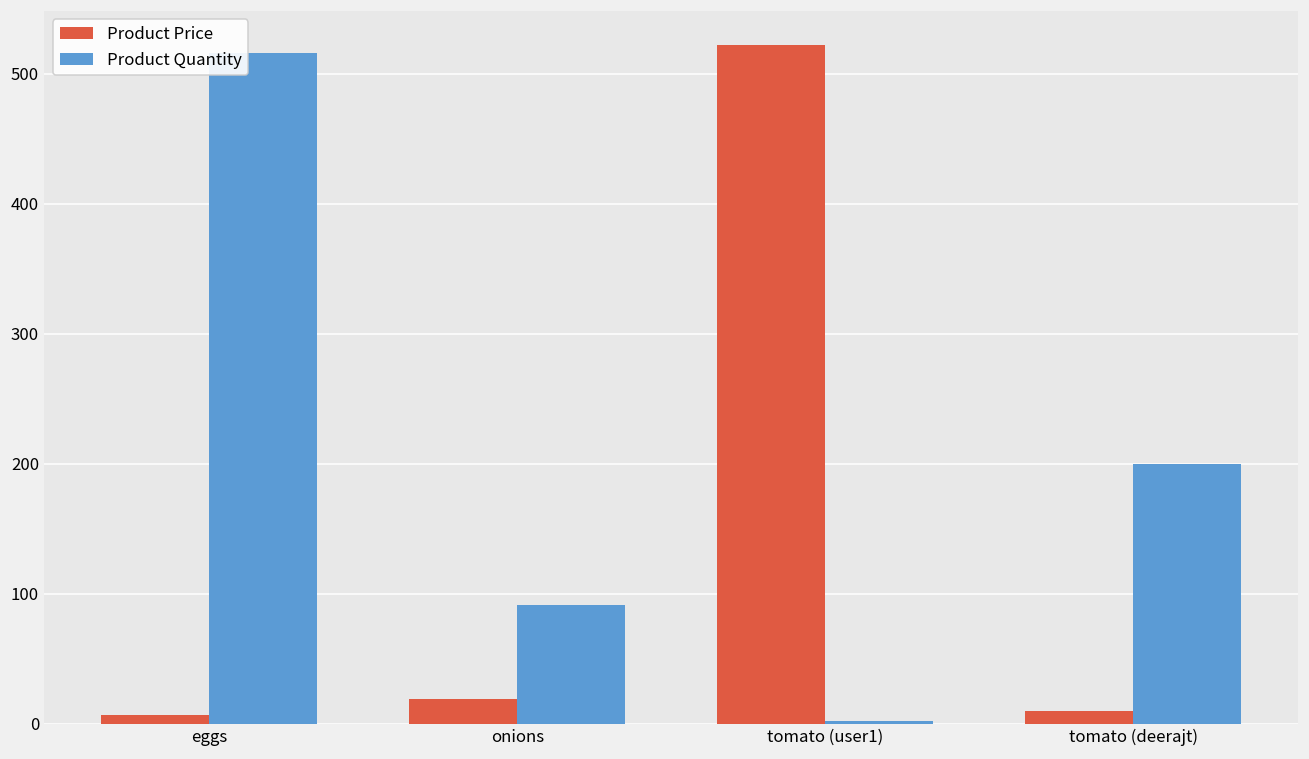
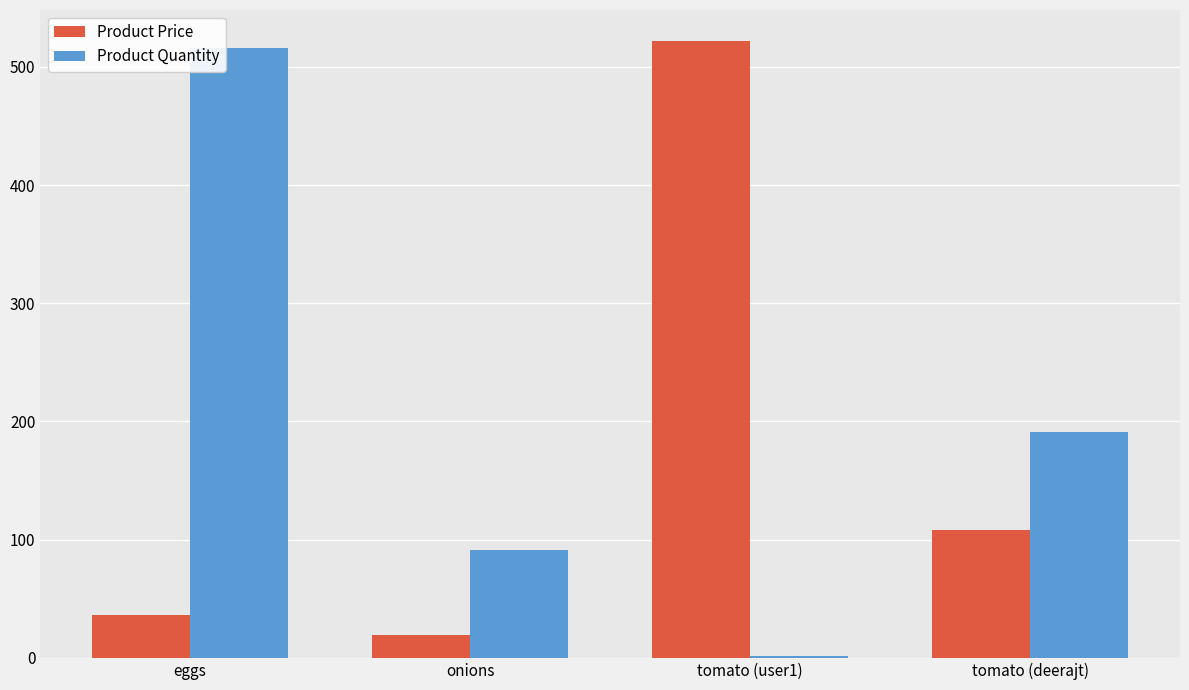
  {
    "Product Price": {
-     "eggs": 7,
+     "eggs": 36,
      "onions": 19,
      "tomato (user1)": 522,
-     "tomato (deerajt)": 10
+     "tomato (deerajt)": 108
    },
    "Product Quantity": {
      "eggs": 516,
      "onions": 91,
-     "tomato (deerajt)": 200
+     "tomato (deerajt)": 191
    }
  }
